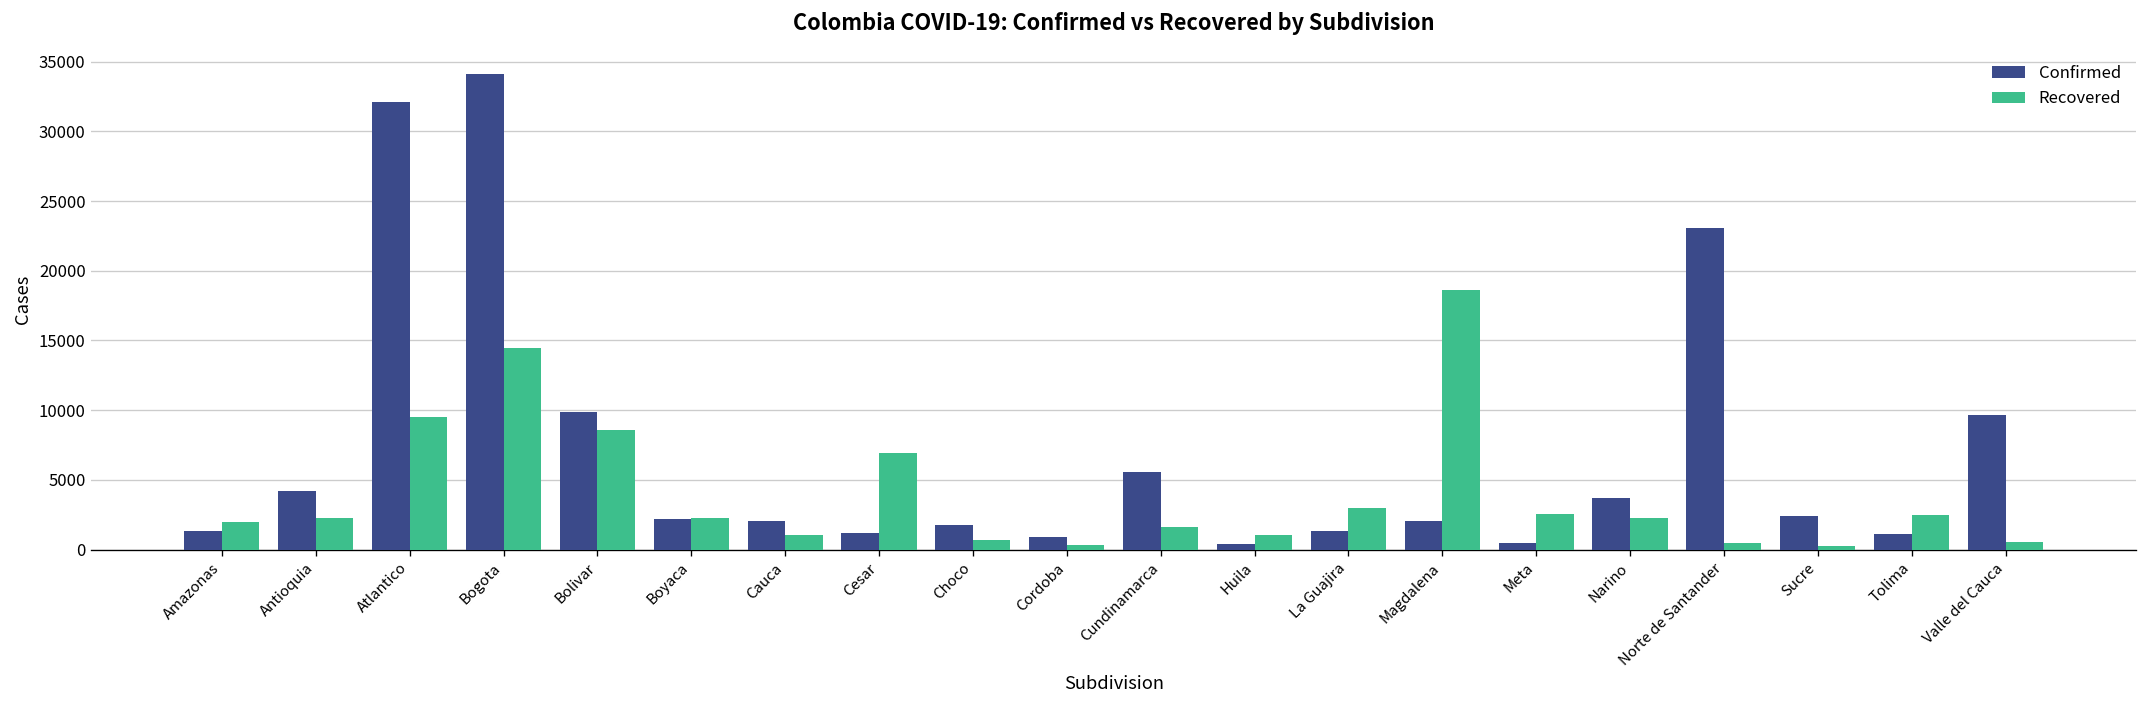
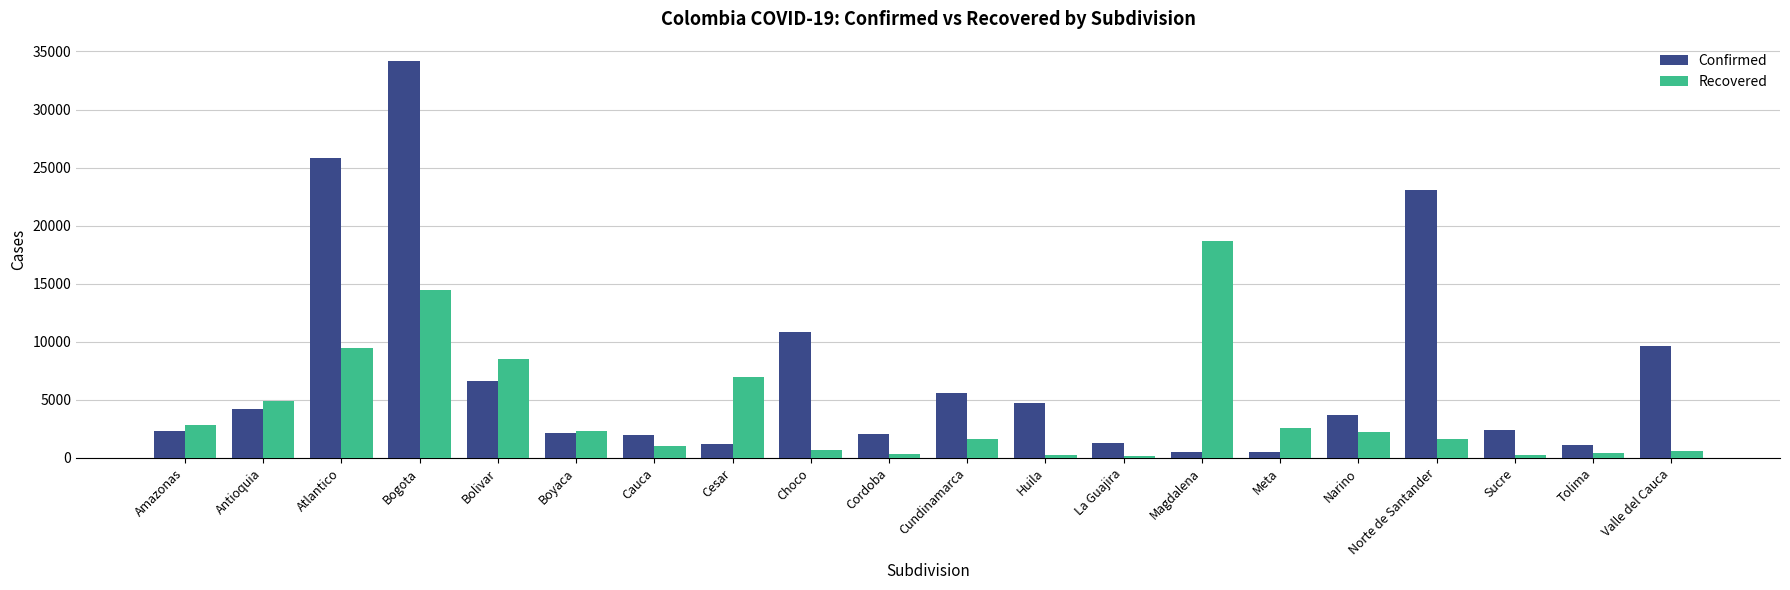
  {
    "Confirmed": {
-     "Amazonas": 1400,
+     "Amazonas": 2300,
      "Antioquia": 4200,
-     "Atlantico": 32100,
+     "Atlantico": 25800,
      "Bogota": 34100,
-     "Bolivar": 9900,
+     "Bolivar": 6600,
      "Boyaca": 2200,
      "Cauca": 2000,
      "Cesar": 1200,
-     "Choco": 1800,
-     "Cordoba": 900,
+     "Choco": 10900,
+     "Cordoba": 2000,
      "Cundinamarca": 5600,
-     "Huila": 400,
+     "Huila": 4700,
      "La Guajira": 1300,
-     "Magdalena": 2000,
+     "Magdalena": 500,
      "Meta": 500,
      "Narino": 3700,
      "Norte de Santander": 23100,
      "Sucre": 2400,
      "Tolima": 1100,
      "Valle del Cauca": 9700
    },
    "Recovered": {
-     "Amazonas": 1900,
-     "Antioquia": 2300,
+     "Amazonas": 2900,
+     "Antioquia": 4900,
      "Atlantico": 9500,
      "Bogota": 14500,
      "Bolivar": 8600,
      "Boyaca": 2300,
      "Cauca": 1000,
      "Cesar": 7000,
      "Choco": 700,
      "Cordoba": 300,
      "Cundinamarca": 1600,
-     "Huila": 1000,
-     "La Guajira": 3000,
+     "Huila": 300,
+     "La Guajira": 100,
      "Magdalena": 18600,
      "Meta": 2600,
      "Narino": 2300,
-     "Norte de Santander": 500,
+     "Norte de Santander": 1700,
      "Sucre": 300,
-     "Tolima": 2500,
+     "Tolima": 400,
      "Valle del Cauca": 600
    }
  }
